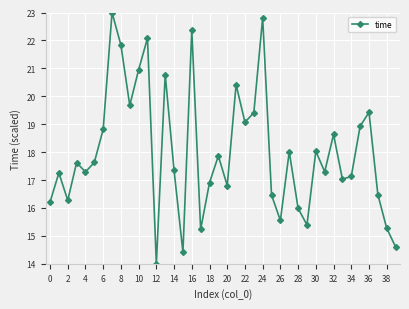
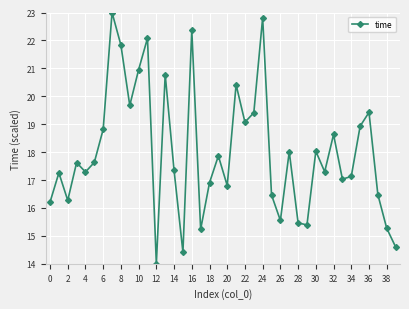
  {
    "0": 16.2,
    "2": 16.3,
    "4": 17.3,
    "6": 18.8,
    "8": 21.8,
    "10": 21.0,
    "12": 14.0,
    "14": 17.3,
    "16": 22.4,
    "18": 16.9,
    "20": 16.8,
    "22": 19.1,
    "24": 22.8,
    "26": 15.6,
-   "28": 16.0,
+   "28": 15.5,
    "30": 18.0,
    "32": 18.6,
    "34": 17.1,
    "36": 19.4,
    "38": 15.3
  }
